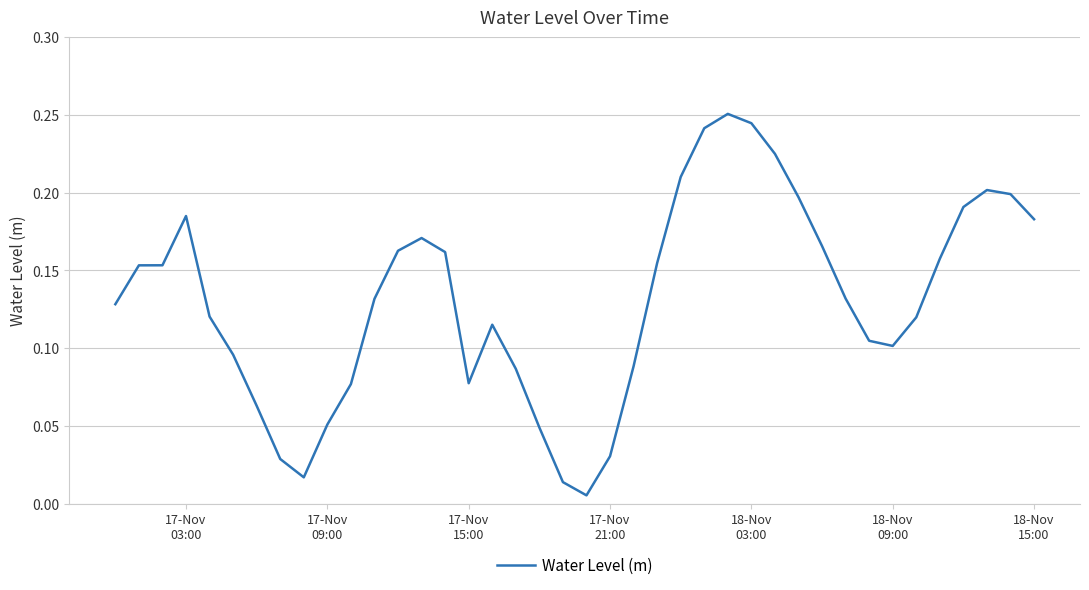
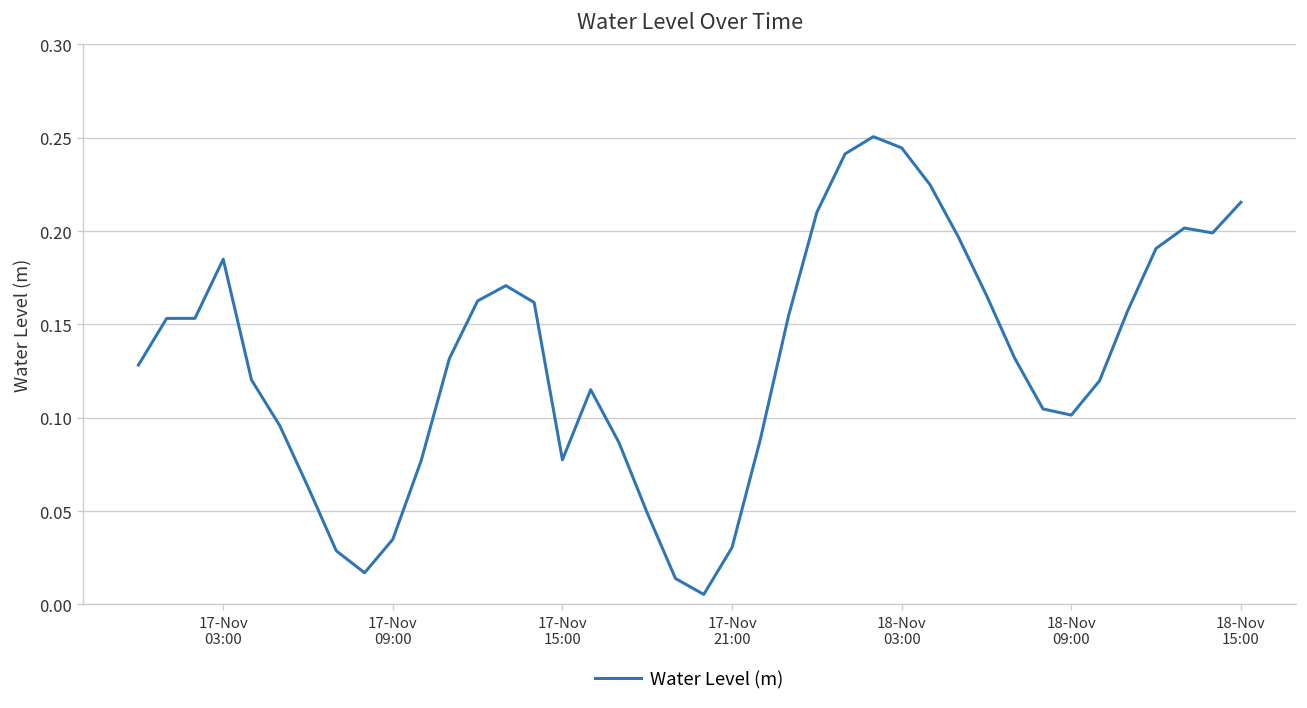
  {
    "17-Nov 03:00": 0.185,
-   "17-Nov 09:00": 0.051,
+   "17-Nov 09:00": 0.035,
    "17-Nov 15:00": 0.077,
    "17-Nov 21:00": 0.030,
    "18-Nov 03:00": 0.245,
    "18-Nov 09:00": 0.101,
-   "18-Nov 15:00": 0.183
+   "18-Nov 15:00": 0.215
  }
